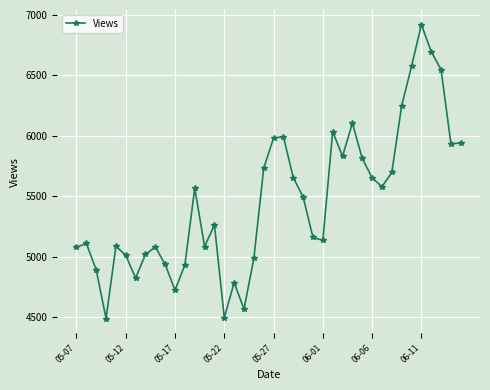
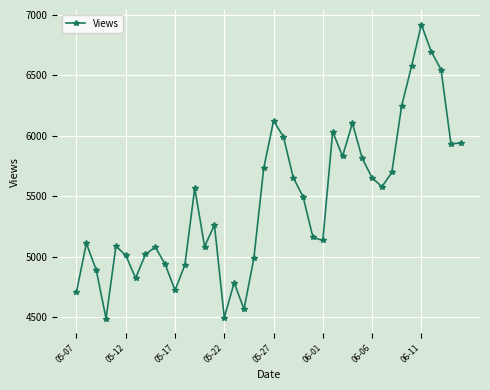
  {
-   "05-07": 5080,
+   "05-07": 4710,
    "05-12": 5010,
    "05-17": 4720,
    "05-22": 4500,
-   "05-27": 5980,
+   "05-27": 6120,
    "06-01": 5130,
    "06-06": 5650,
    "06-11": 6920
  }
